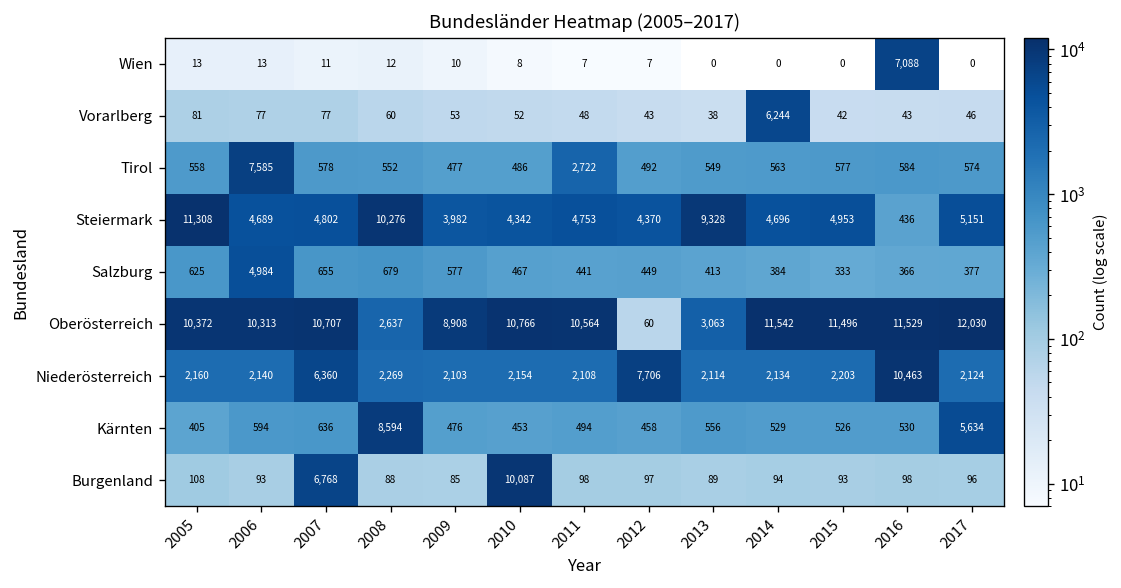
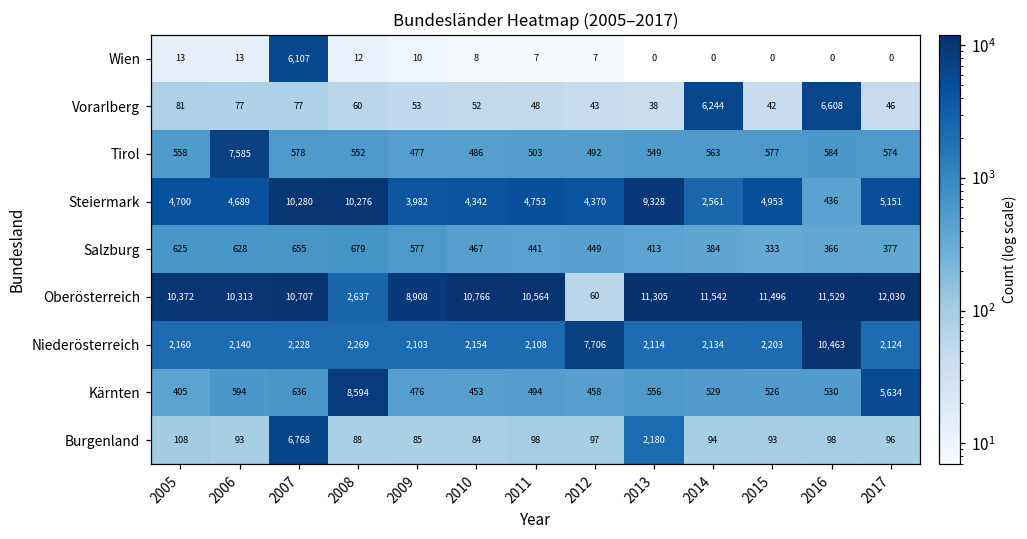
  {
    "Wien": {
      "2005": "13",
      "2006": "13",
-     "2007": "11",
+     "2007": "6,107",
      "2008": "12",
      "2009": "10",
      "2010": "8",
      "2011": "7",
      "2012": "7",
      "2013": "0",
      "2014": "0",
      "2015": "0",
-     "2016": "7,088",
+     "2016": "0",
      "2017": "0"
    },
    "Vorarlberg": {
      "2005": "81",
      "2006": "77",
      "2007": "77",
      "2008": "60",
      "2009": "53",
      "2010": "52",
      "2011": "48",
      "2012": "43",
      "2013": "38",
      "2014": "6,244",
      "2015": "42",
-     "2016": "43",
+     "2016": "6,608",
      "2017": "46"
    },
    "Tirol": {
      "2005": "558",
      "2006": "7,585",
      "2007": "578",
      "2008": "552",
      "2009": "477",
      "2010": "486",
-     "2011": "2,722",
+     "2011": "503",
      "2012": "492",
      "2013": "549",
      "2014": "563",
      "2015": "577",
      "2016": "584",
      "2017": "574"
    },
    "Steiermark": {
-     "2005": "11,308",
+     "2005": "4,700",
      "2006": "4,689",
-     "2007": "4,802",
+     "2007": "10,280",
      "2008": "10,276",
      "2009": "3,982",
      "2010": "4,342",
      "2011": "4,753",
      "2012": "4,370",
      "2013": "9,328",
-     "2014": "4,696",
+     "2014": "2,561",
      "2015": "4,953",
      "2016": "436",
      "2017": "5,151"
    },
    "Salzburg": {
      "2005": "625",
-     "2006": "4,984",
+     "2006": "628",
      "2007": "655",
      "2008": "679",
      "2009": "577",
      "2010": "467",
      "2011": "441",
      "2012": "449",
      "2013": "413",
      "2014": "384",
      "2015": "333",
      "2016": "366",
      "2017": "377"
    },
    "Oberösterreich": {
      "2005": "10,372",
      "2006": "10,313",
      "2007": "10,707",
      "2008": "2,637",
      "2009": "8,908",
      "2010": "10,766",
      "2011": "10,564",
      "2012": "60",
-     "2013": "3,063",
+     "2013": "11,305",
      "2014": "11,542",
      "2015": "11,496",
      "2016": "11,529",
      "2017": "12,030"
    },
    "Niederösterreich": {
      "2005": "2,160",
      "2006": "2,140",
-     "2007": "6,360",
+     "2007": "2,228",
      "2008": "2,269",
      "2009": "2,103",
      "2010": "2,154",
      "2011": "2,108",
      "2012": "7,706",
      "2013": "2,114",
      "2014": "2,134",
      "2015": "2,203",
      "2016": "10,463",
      "2017": "2,124"
    },
    "Kärnten": {
      "2005": "405",
      "2006": "594",
      "2007": "636",
      "2008": "8,594",
      "2009": "476",
      "2010": "453",
      "2011": "494",
      "2012": "458",
      "2013": "556",
      "2014": "529",
      "2015": "526",
      "2016": "530",
      "2017": "5,634"
    },
    "Burgenland": {
      "2005": "108",
      "2006": "93",
      "2007": "6,768",
      "2008": "88",
      "2009": "85",
-     "2010": "10,087",
+     "2010": "84",
      "2011": "98",
      "2012": "97",
-     "2013": "89",
+     "2013": "2,180",
      "2014": "94",
      "2015": "93",
      "2016": "98",
      "2017": "96"
    }
  }
